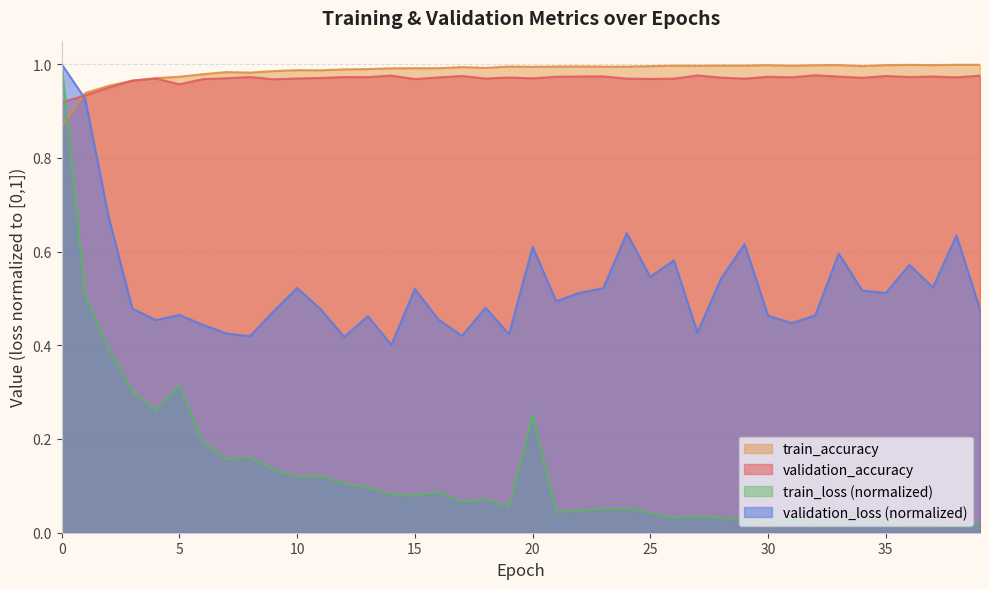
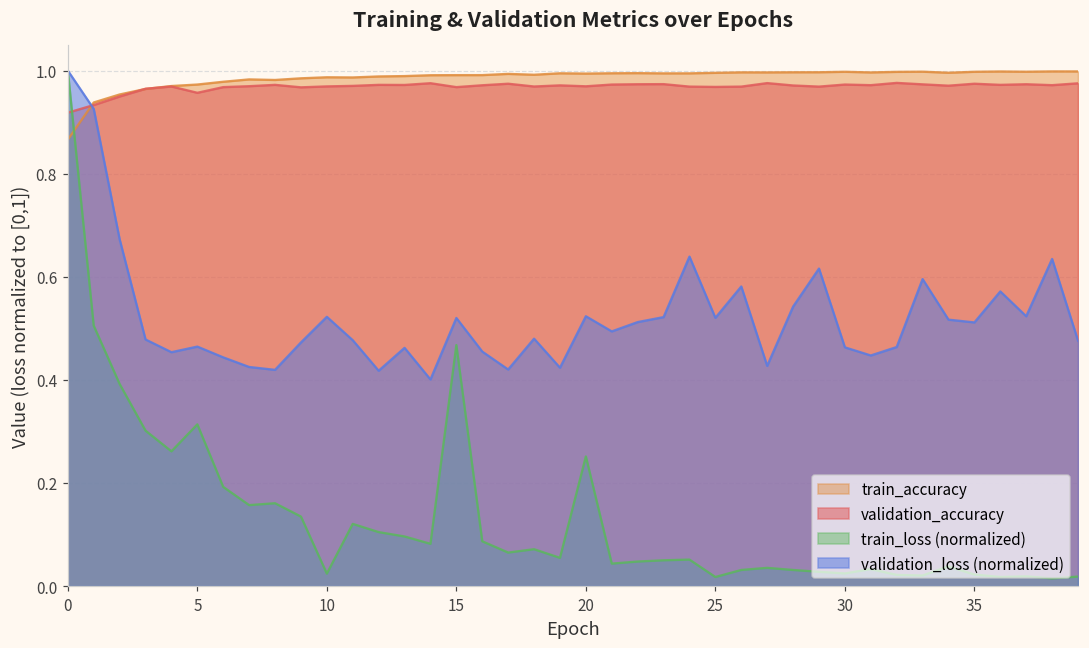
  {
    "train_loss (normalized)": {
      "5": 0.31,
-     "10": 0.12,
-     "15": 0.08,
+     "10": 0.02,
+     "15": 0.47,
      "20": 0.25,
-     "25": 0.04
+     "25": 0.02
    },
    "validation_loss (normalized)": {
      "5": 0.46,
      "10": 0.52,
      "15": 0.52,
-     "20": 0.61,
-     "25": 0.55,
+     "20": 0.52,
+     "25": 0.52,
      "30": 0.46,
      "35": 0.51
    }
  }
